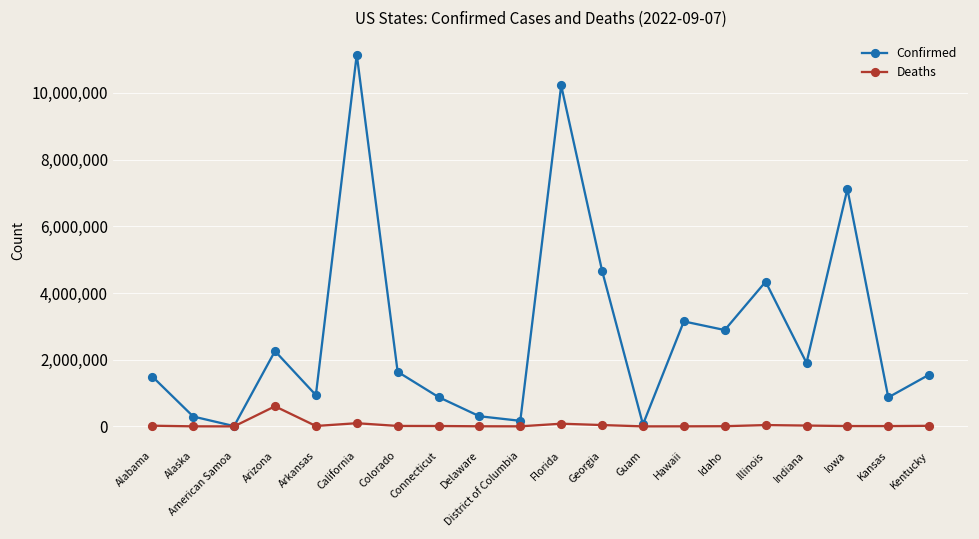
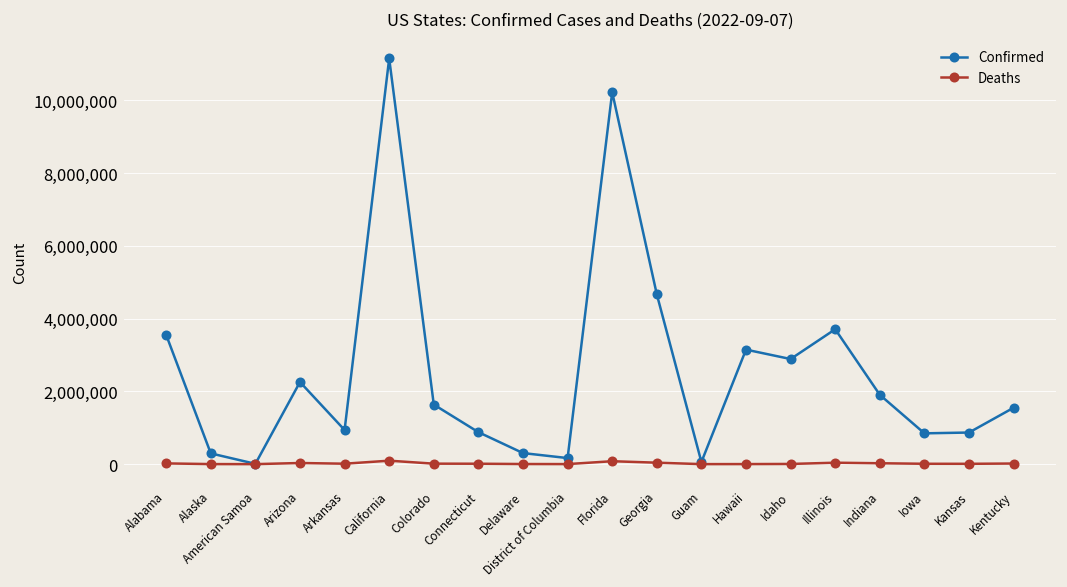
  {
    "Confirmed": {
-     "Alabama": "1,500,000",
+     "Alabama": "3,600,000",
      "Alaska": "300,000",
      "Arizona": "2,300,000",
      "Arkansas": "900,000",
      "California": "11,200,000",
      "Colorado": "1,600,000",
      "Connecticut": "900,000",
      "Delaware": "300,000",
      "District of Columbia": "200,000",
      "Florida": "10,200,000",
      "Georgia": "4,700,000",
      "Hawaii": "3,100,000",
      "Idaho": "2,900,000",
-     "Illinois": "4,300,000",
+     "Illinois": "3,700,000",
      "Indiana": "1,900,000",
-     "Iowa": "7,100,000",
+     "Iowa": "800,000",
      "Kansas": "900,000",
      "Kentucky": "1,600,000"
    },
    "Deaths": {
      "Alabama": "0",
      "Alaska": "0",
-     "Arizona": "600,000",
+     "Arizona": "0",
      "Arkansas": "0",
      "California": "100,000",
      "Colorado": "0",
      "Connecticut": "0",
      "Delaware": "0",
      "District of Columbia": "0",
      "Florida": "100,000",
      "Georgia": "0",
      "Hawaii": "0",
      "Idaho": "0",
      "Illinois": "0",
      "Indiana": "0",
      "Iowa": "0",
      "Kansas": "0",
      "Kentucky": "0"
    }
  }
